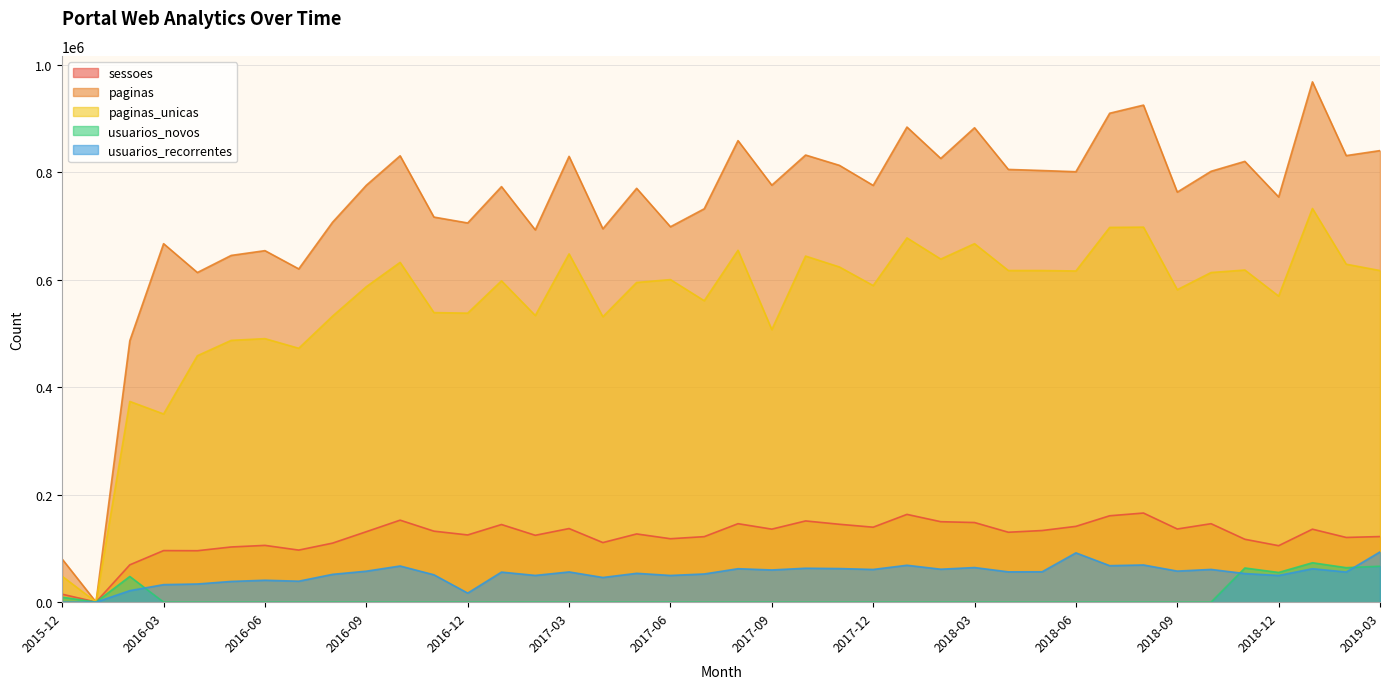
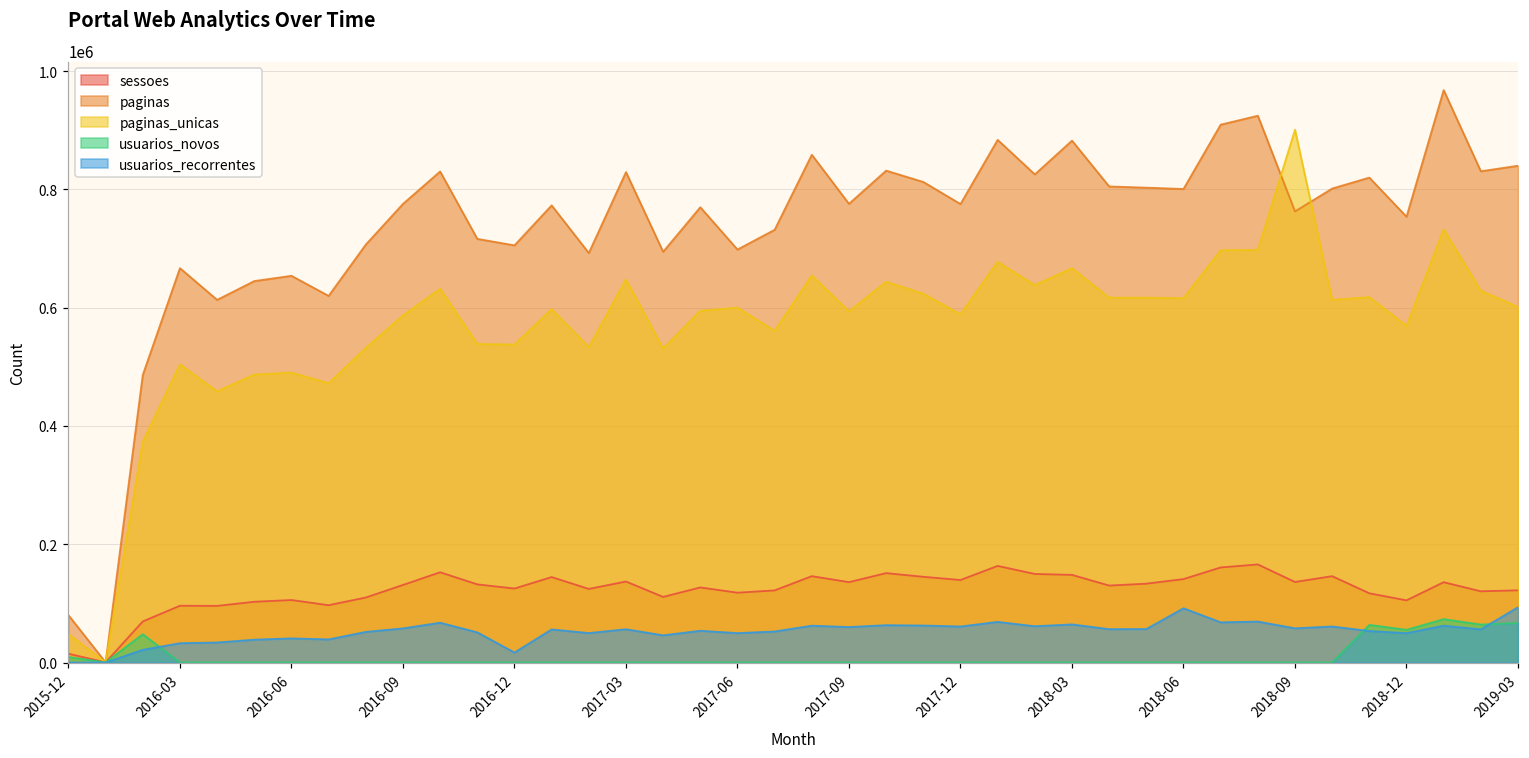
  {
    "paginas_unicas": {
      "2015-12": 50000,
-     "2016-03": 350000,
+     "2016-03": 500000,
      "2016-06": 490000,
      "2016-09": 590000,
      "2016-12": 540000,
      "2017-03": 650000,
      "2017-06": 600000,
-     "2017-09": 510000,
+     "2017-09": 590000,
      "2017-12": 590000,
      "2018-03": 670000,
      "2018-06": 620000,
-     "2018-09": 580000,
+     "2018-09": 900000,
      "2018-12": 570000,
-     "2019-03": 620000
+     "2019-03": 600000
    },
    "usuarios_novos": {
      "2015-12": 10000,
      "2016-03": 0,
      "2016-06": 0,
      "2016-09": 0,
      "2016-12": 0,
      "2017-03": 0,
      "2017-06": 0,
      "2017-09": 0,
      "2017-12": 0,
      "2018-03": 0,
      "2018-06": 0,
      "2018-09": 0,
      "2018-12": 60000,
      "2019-03": 70000
    },
    "usuarios_recorrentes": {
      "2015-12": 0,
      "2016-03": 30000,
      "2016-06": 40000,
      "2016-09": 60000,
      "2016-12": 20000,
      "2017-03": 60000,
      "2017-06": 50000,
      "2017-09": 60000,
      "2017-12": 60000,
      "2018-03": 60000,
      "2018-06": 90000,
      "2018-09": 60000,
      "2018-12": 50000,
      "2019-03": 90000
    }
  }
